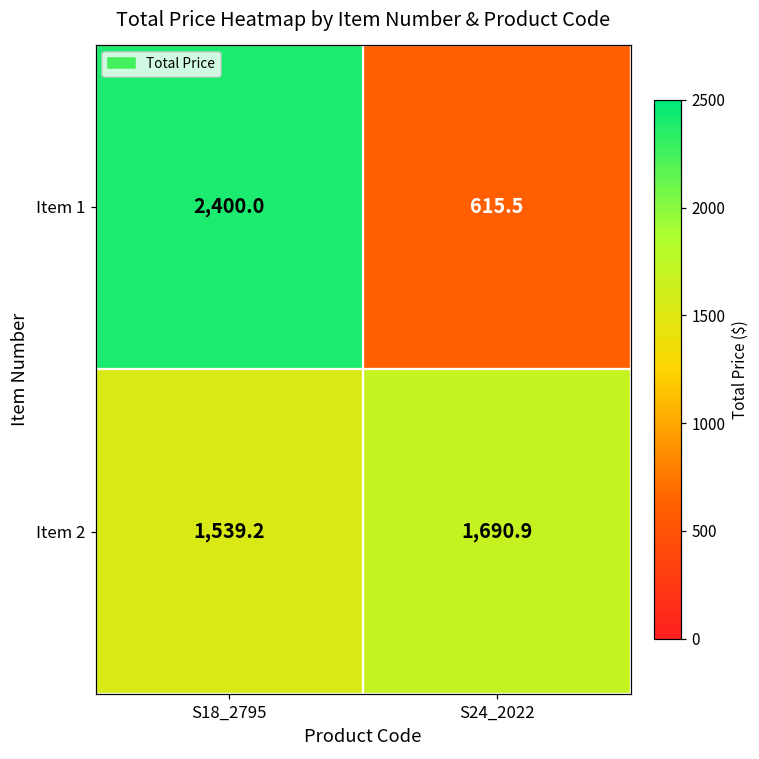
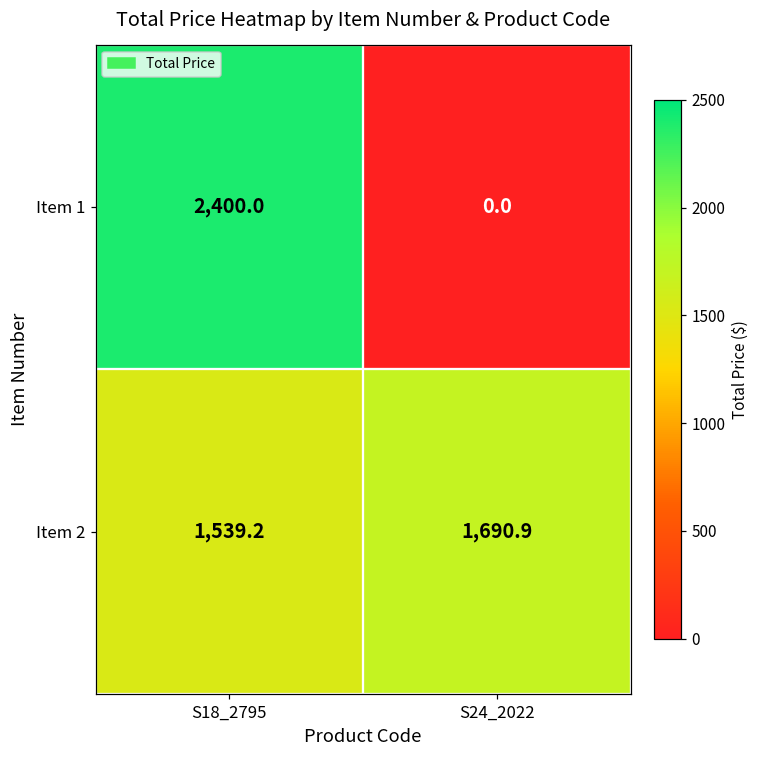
  {
    "Item 1": {
      "S18_2795": "2,400.0",
-     "S24_2022": "615.5"
+     "S24_2022": "0.0"
    },
    "Item 2": {
      "S18_2795": "1,539.2",
      "S24_2022": "1,690.9"
    }
  }
